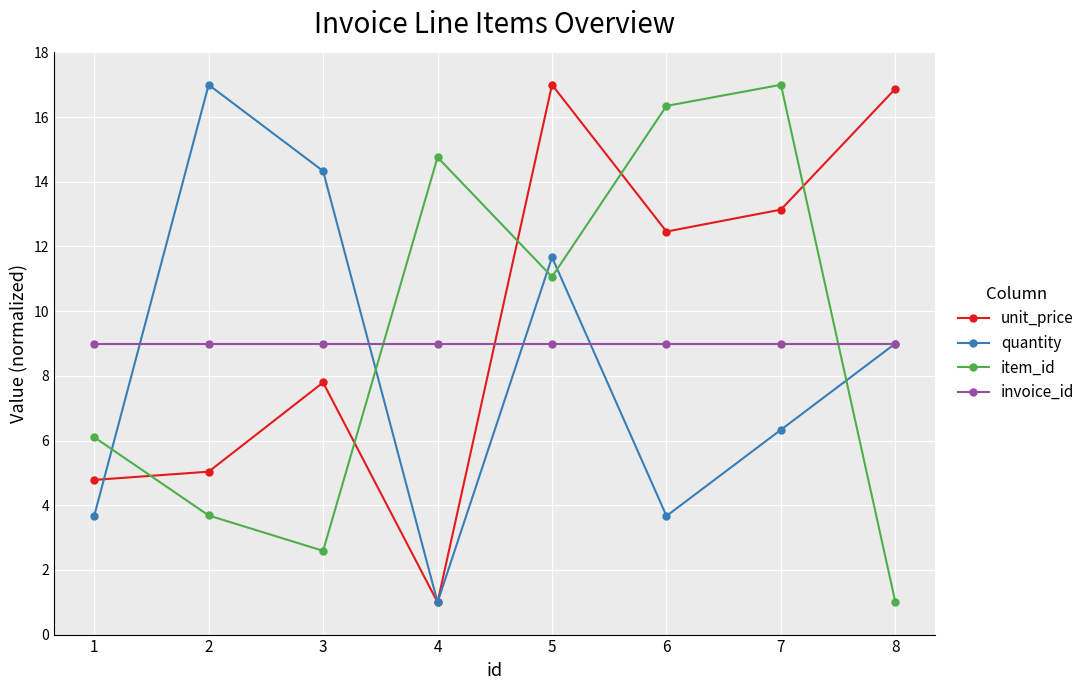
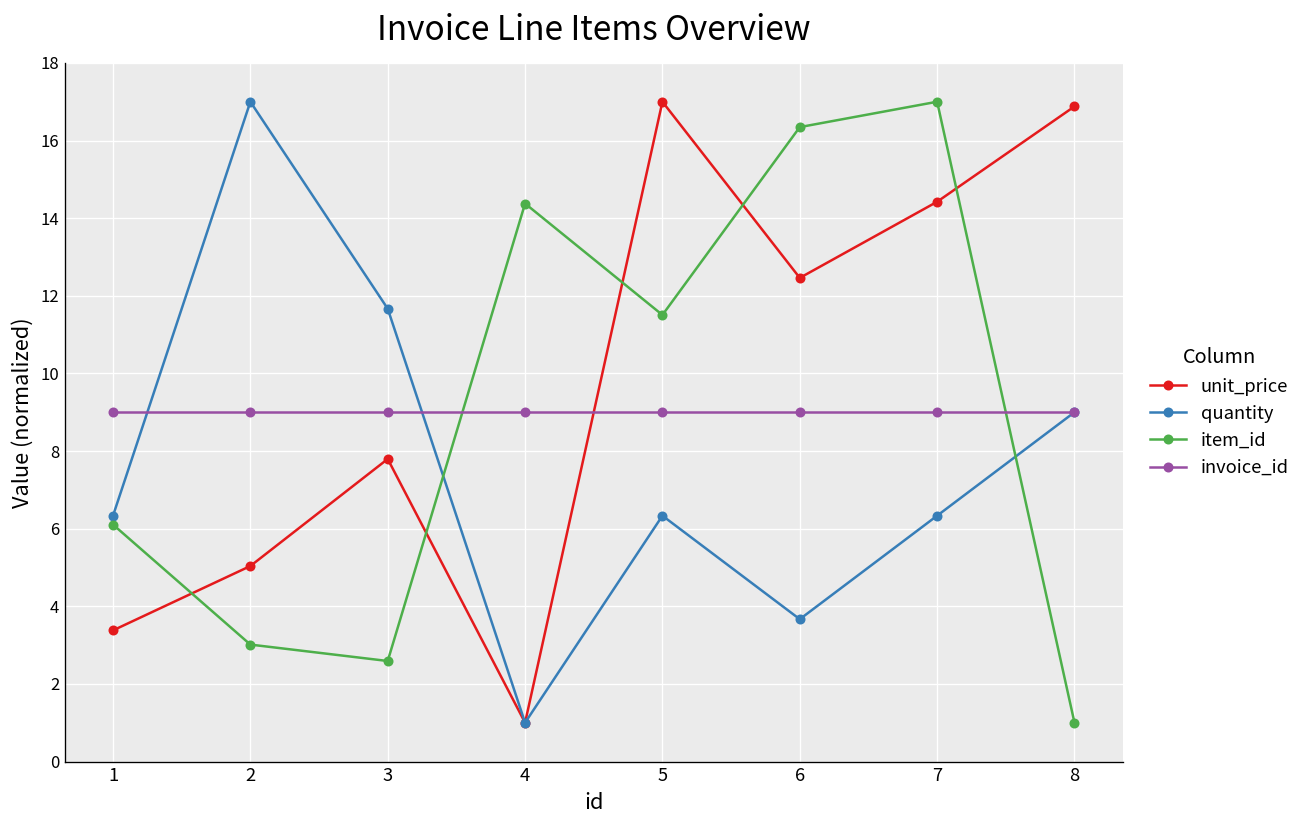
  {
    "unit_price": {
-     "1": 4.8,
+     "1": 3.4,
      "2": 5.0,
      "3": 7.8,
      "5": 17.0,
      "6": 12.5,
-     "7": 13.1,
+     "7": 14.4,
      "8": 16.9
    },
    "quantity": {
-     "1": 3.7,
+     "1": 6.3,
      "2": 17.0,
-     "3": 14.3,
-     "5": 11.7,
+     "3": 11.7,
+     "5": 6.3,
      "6": 3.7,
      "7": 6.3
    },
    "item_id": {
      "1": 6.1,
-     "2": 3.7,
+     "2": 3.0,
      "3": 2.6,
-     "4": 14.8,
-     "5": 11.1,
+     "4": 14.4,
+     "5": 11.5,
      "6": 16.3,
      "7": 17.0,
      "8": 1.0
    },
    "invoice_id": {
      "1": 9.0,
      "2": 9.0,
      "3": 9.0,
      "4": 9.0,
      "5": 9.0,
      "6": 9.0,
      "7": 9.0
    }
  }
